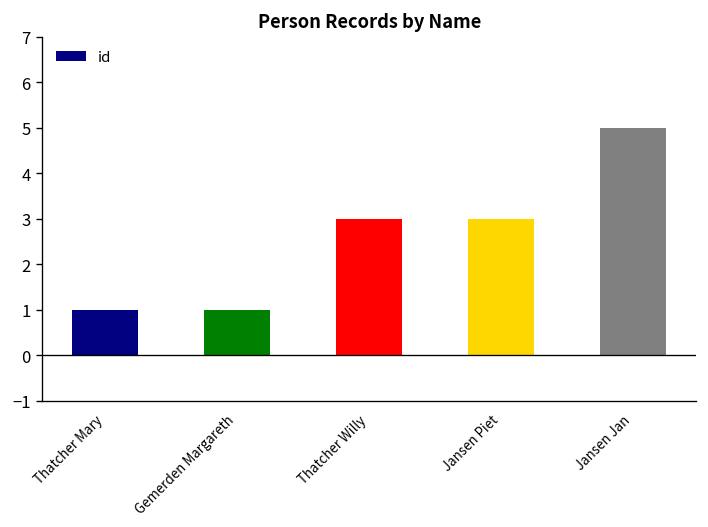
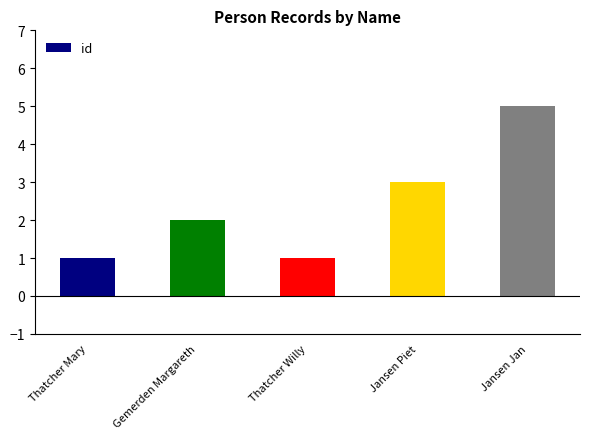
  {
    "Thatcher Mary": 1,
-   "Gemerden Margareth": 1,
-   "Thatcher Willy": 3,
+   "Gemerden Margareth": 2,
+   "Thatcher Willy": 1,
    "Jansen Piet": 3,
    "Jansen Jan": 5
  }
